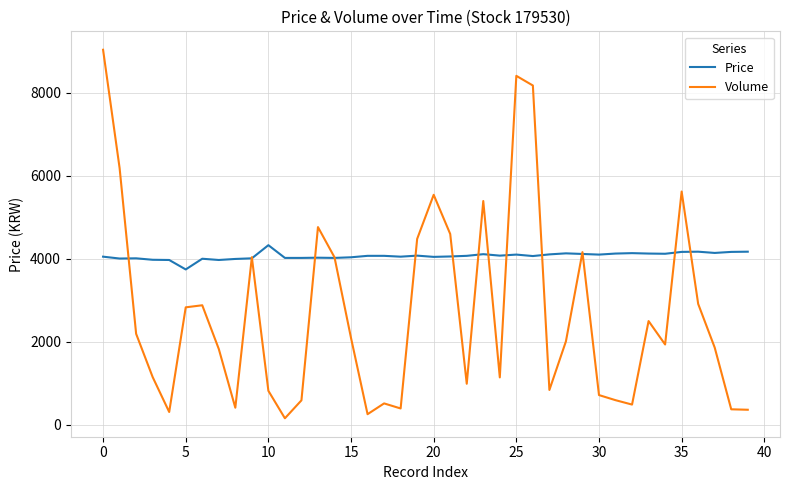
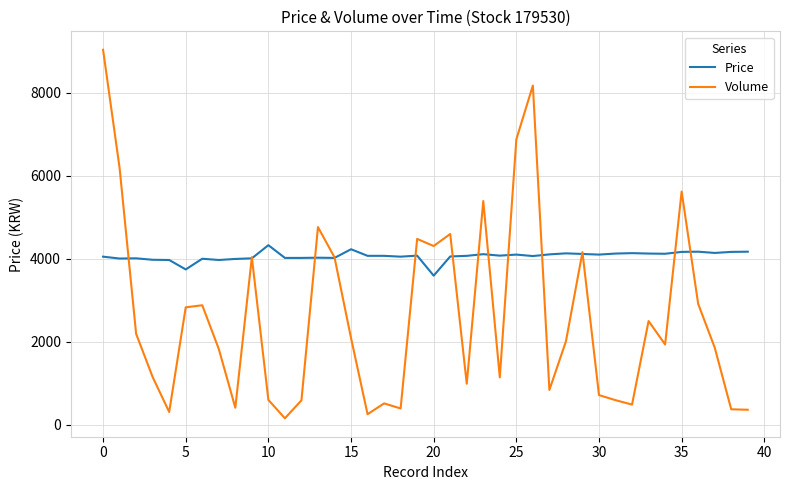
  {
    "Price": {
      "0": 4100,
      "5": 3700,
      "10": 4300,
-     "15": 4000,
-     "20": 4000,
+     "15": 4200,
+     "20": 3600,
      "25": 4100,
      "30": 4100,
      "35": 4200
    },
    "Volume": {
      "0": 9000,
      "5": 2800,
-     "10": 800,
+     "10": 600,
      "15": 2100,
-     "20": 5500,
-     "25": 8400,
+     "20": 4300,
+     "25": 6900,
      "30": 700,
      "35": 5600
    }
  }
